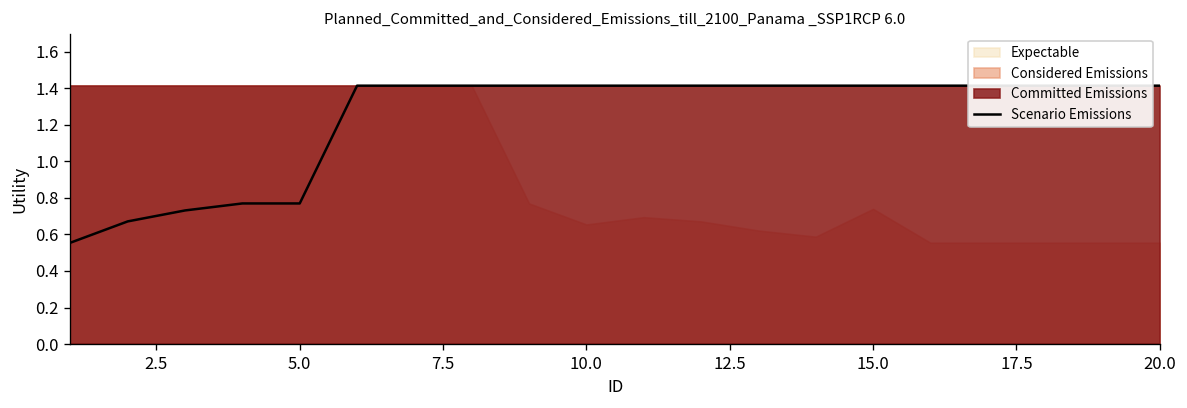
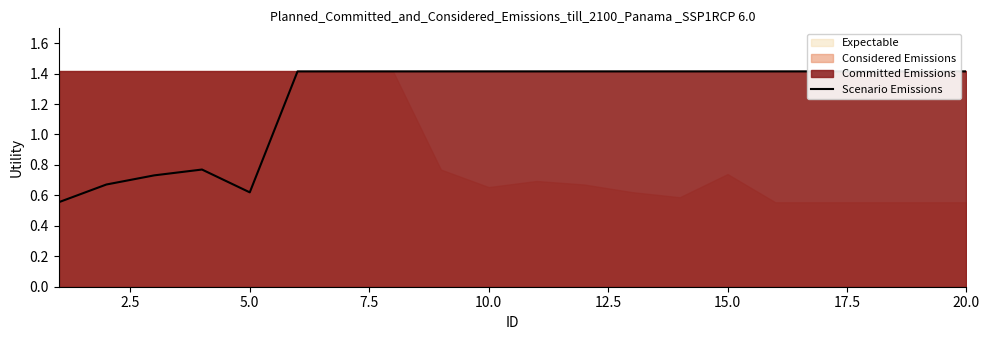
  {
    "Scenario Emissions": {
-     "5.0": 0.77
+     "5.0": 0.62
    },
    "Considered Emissions": {
      "10.0": 0.65,
      "15.0": 0.74,
      "20.0": 0.55
    }
  }
